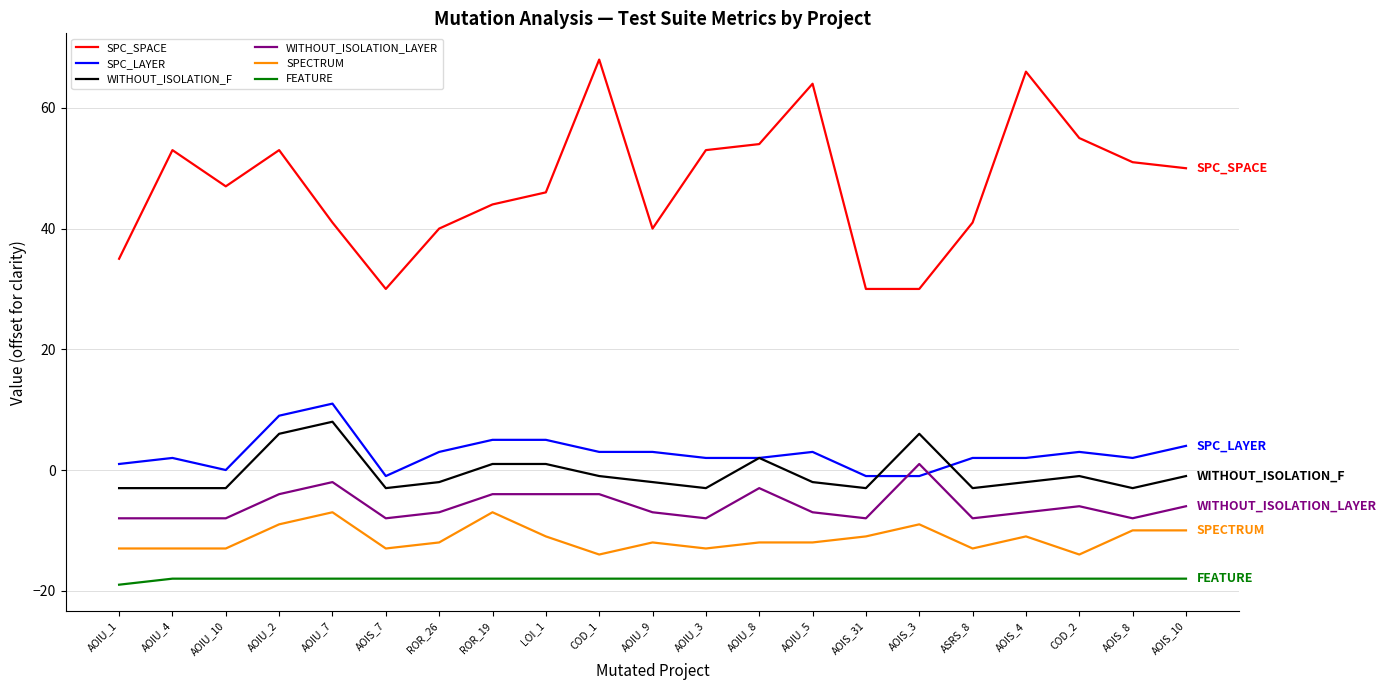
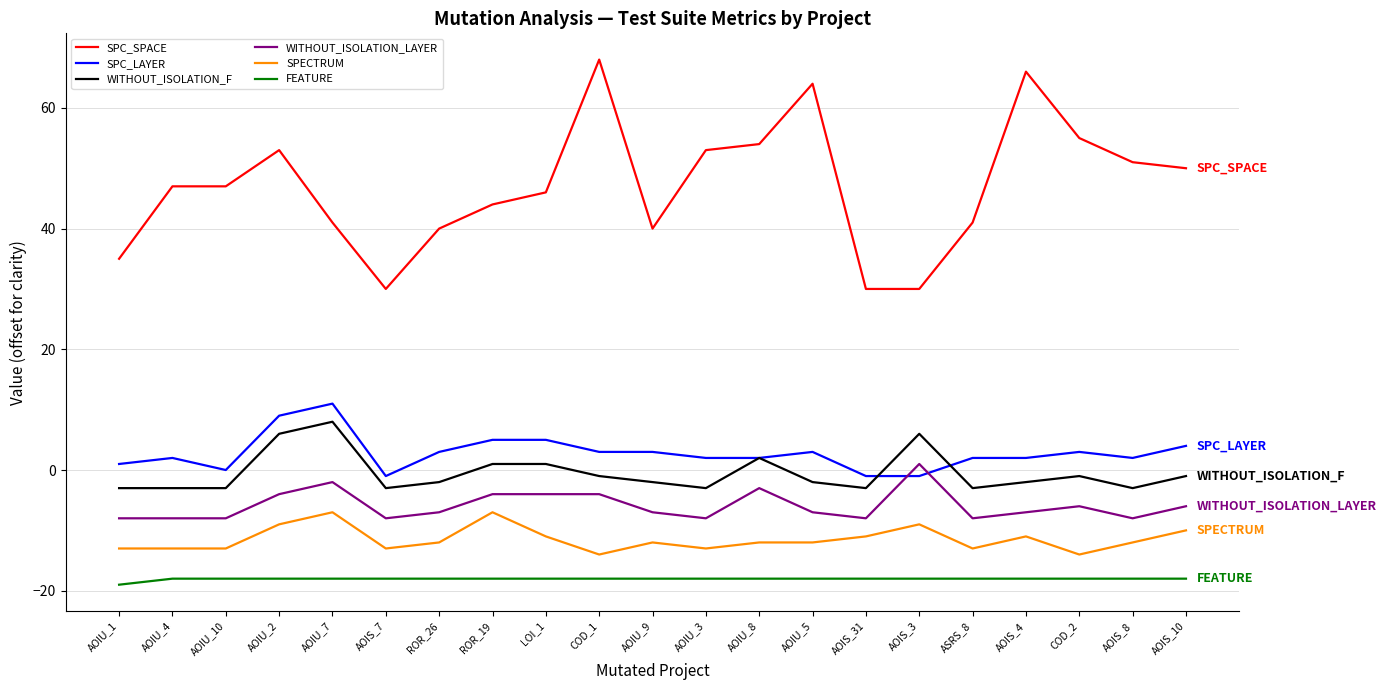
  {
    "SPC_SPACE": {
      "AOIU_1": 35,
-     "AOIU_4": 53,
+     "AOIU_4": 47,
      "AOIU_10": 47,
      "AOIU_2": 53,
      "AOIU_7": 41,
      "AOIS_7": 30,
      "ROR_26": 40,
      "ROR_19": 44,
      "LOI_1": 46,
      "COD_1": 68,
      "AOIU_9": 40,
      "AOIU_3": 53,
      "AOIU_8": 54,
      "AOIU_5": 64,
      "AOIS_31": 30,
      "AOIS_3": 30,
      "ASRS_8": 41,
      "AOIS_4": 66,
      "COD_2": 55,
      "AOIS_8": 51,
      "AOIS_10": 50
    },
    "SPC_LAYER": {
      "AOIU_1": 1,
      "AOIU_4": 2,
      "AOIU_10": 0,
      "AOIU_2": 9,
      "AOIU_7": 11,
      "AOIS_7": -1,
      "ROR_26": 3,
      "ROR_19": 5,
      "LOI_1": 5,
      "COD_1": 3,
      "AOIU_9": 3,
      "AOIU_3": 2,
      "AOIU_5": 3,
      "AOIS_31": -1,
      "AOIS_3": -1,
      "ASRS_8": 2,
      "AOIS_4": 2,
      "COD_2": 3,
      "AOIS_8": 2,
      "AOIS_10": 4
    },
    "WITHOUT_ISOLATION_F": {
      "AOIU_1": -3,
      "AOIU_4": -3,
      "AOIU_10": -3,
      "AOIU_2": 6,
      "AOIU_7": 8,
      "AOIS_7": -3,
      "ROR_26": -2,
      "ROR_19": 1,
      "LOI_1": 1,
      "COD_1": -1,
      "AOIU_9": -2,
      "AOIU_3": -3,
      "AOIU_5": -2,
      "AOIS_31": -3,
      "AOIS_3": 6,
      "ASRS_8": -3,
      "AOIS_4": -2,
      "COD_2": -1,
      "AOIS_8": -3,
      "AOIS_10": -1
    },
    "WITHOUT_ISOLATION_LAYER": {
      "AOIU_1": -8,
      "AOIU_4": -8,
      "AOIU_10": -8,
      "AOIU_2": -4,
      "AOIU_7": -2,
      "AOIS_7": -8,
      "ROR_26": -7,
      "ROR_19": -4,
      "LOI_1": -4,
      "COD_1": -4,
      "AOIU_9": -7,
      "AOIU_3": -8,
      "AOIU_8": -3,
      "AOIU_5": -7,
      "AOIS_31": -8,
      "AOIS_3": 1,
      "ASRS_8": -8,
      "AOIS_4": -7,
      "COD_2": -6,
      "AOIS_8": -8,
      "AOIS_10": -6
    },
    "SPECTRUM": {
      "AOIU_1": -13,
      "AOIU_4": -13,
      "AOIU_10": -13,
      "AOIU_2": -9,
      "AOIU_7": -7,
      "AOIS_7": -13,
      "ROR_26": -12,
      "ROR_19": -7,
      "LOI_1": -11,
      "COD_1": -14,
      "AOIU_9": -12,
      "AOIU_3": -13,
      "AOIU_8": -12,
      "AOIU_5": -12,
      "AOIS_31": -11,
      "AOIS_3": -9,
      "ASRS_8": -13,
      "AOIS_4": -11,
      "COD_2": -14,
-     "AOIS_8": -10,
+     "AOIS_8": -12,
      "AOIS_10": -10
    },
    "FEATURE": {
      "AOIU_1": -19,
      "AOIU_4": -18,
      "AOIU_10": -18,
      "AOIU_2": -18,
      "AOIU_7": -18,
      "AOIS_7": -18,
      "ROR_26": -18,
      "ROR_19": -18,
      "LOI_1": -18,
      "COD_1": -18,
      "AOIU_9": -18,
      "AOIU_3": -18,
      "AOIU_8": -18,
      "AOIU_5": -18,
      "AOIS_31": -18,
      "AOIS_3": -18,
      "ASRS_8": -18,
      "AOIS_4": -18,
      "COD_2": -18,
      "AOIS_8": -18,
      "AOIS_10": -18
    }
  }
